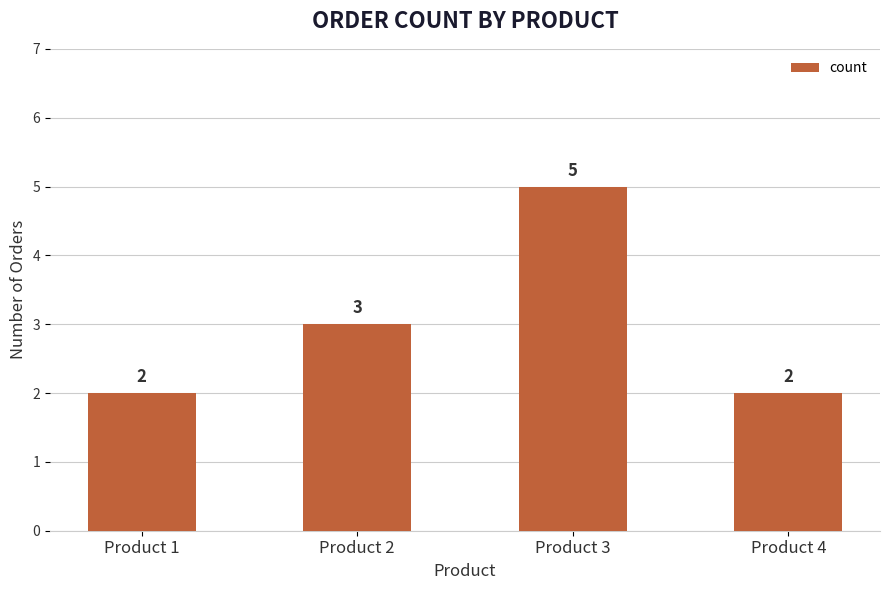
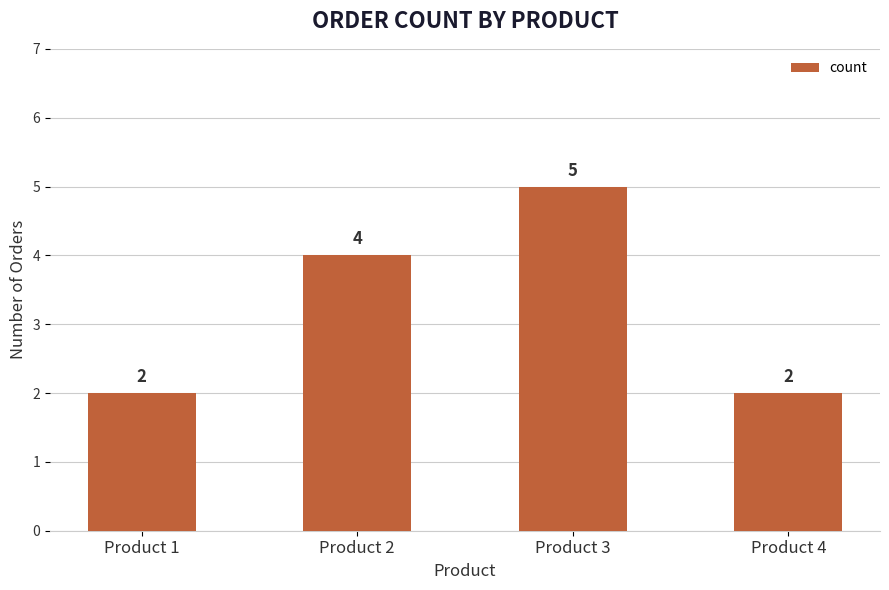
  {
    "Product 1": 2,
-   "Product 2": 3,
+   "Product 2": 4,
    "Product 3": 5,
    "Product 4": 2
  }
